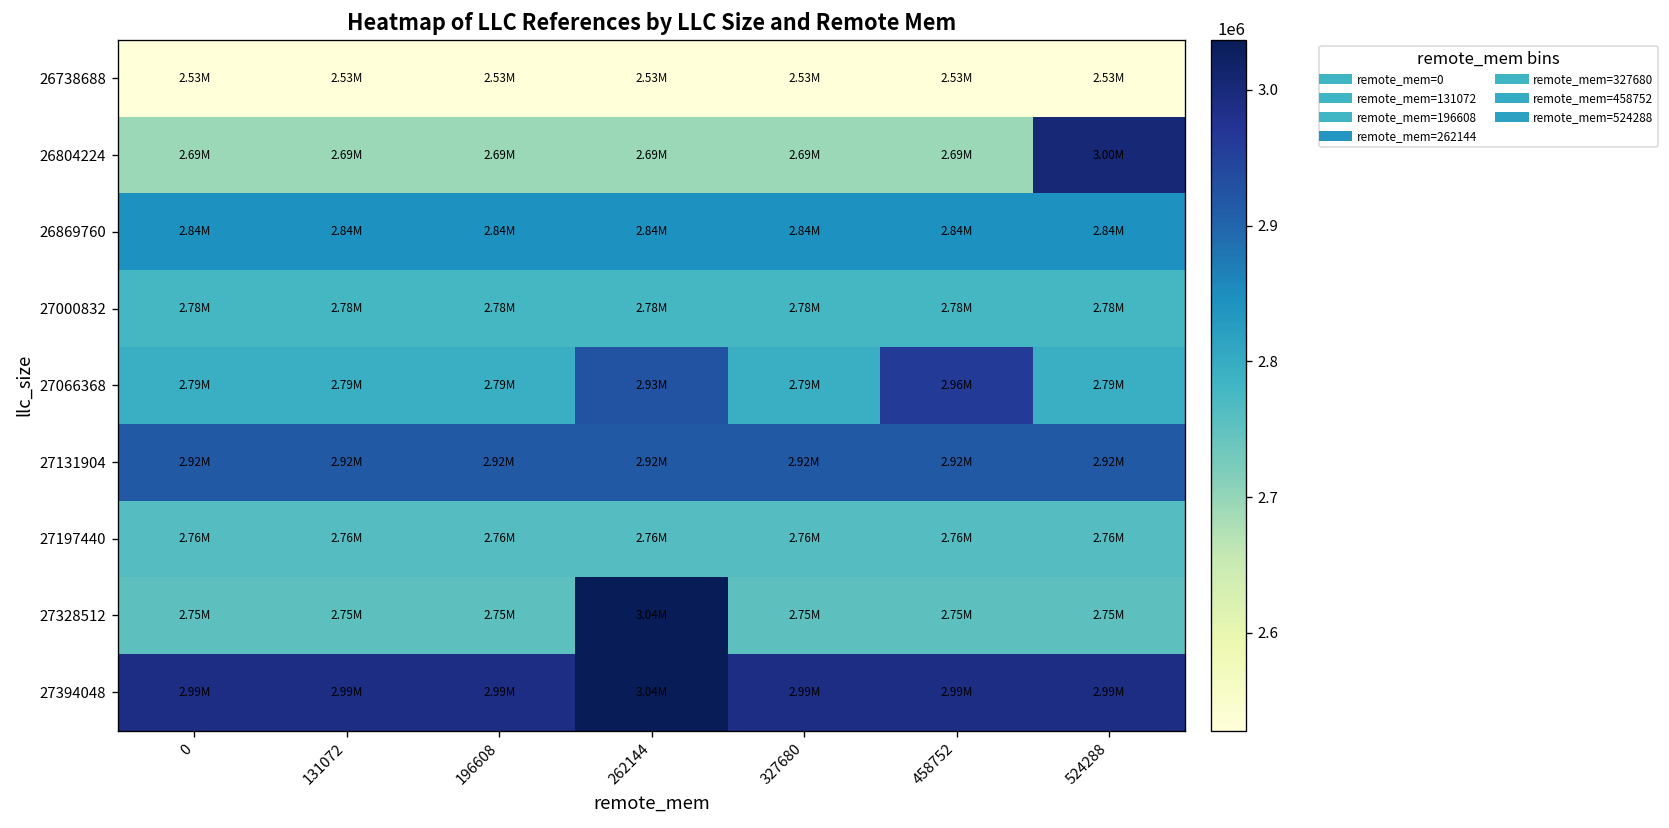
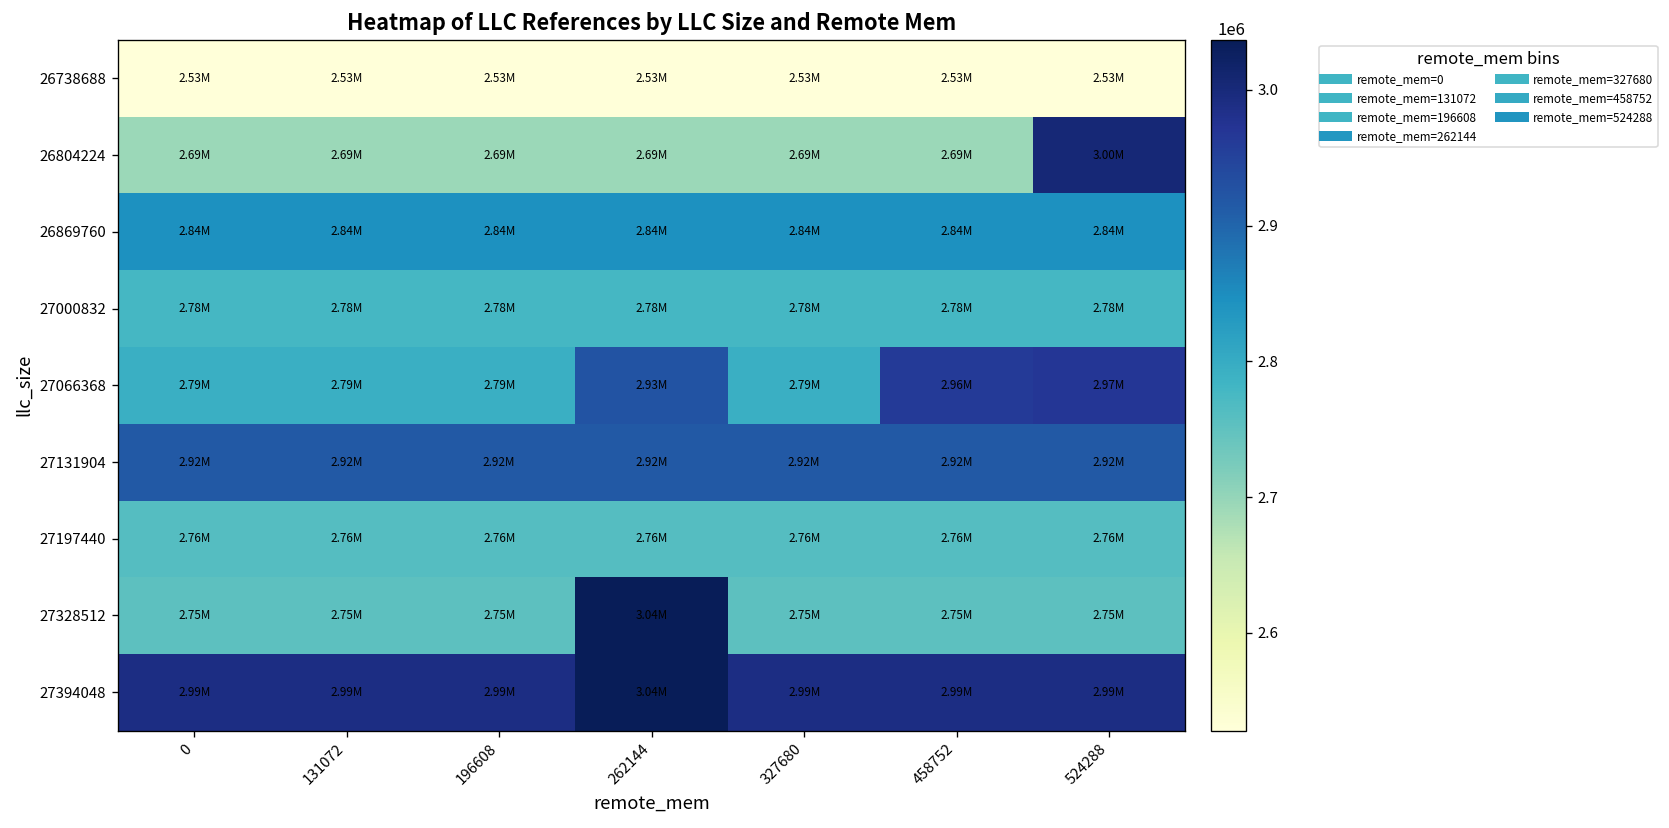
  {
    "26738688": {
      "0": "2.53M",
      "131072": "2.53M",
      "196608": "2.53M",
      "262144": "2.53M",
      "327680": "2.53M",
      "458752": "2.53M",
      "524288": "2.53M"
    },
    "26804224": {
      "0": "2.69M",
      "131072": "2.69M",
      "196608": "2.69M",
      "262144": "2.69M",
      "327680": "2.69M",
      "458752": "2.69M",
      "524288": "3.00M"
    },
    "26869760": {
      "0": "2.84M",
      "131072": "2.84M",
      "196608": "2.84M",
      "262144": "2.84M",
      "327680": "2.84M",
      "458752": "2.84M",
      "524288": "2.84M"
    },
    "27000832": {
      "0": "2.78M",
      "131072": "2.78M",
      "196608": "2.78M",
      "262144": "2.78M",
      "327680": "2.78M",
      "458752": "2.78M",
      "524288": "2.78M"
    },
    "27066368": {
      "0": "2.79M",
      "131072": "2.79M",
      "196608": "2.79M",
      "262144": "2.93M",
      "327680": "2.79M",
      "458752": "2.96M",
-     "524288": "2.79M"
+     "524288": "2.97M"
    },
    "27131904": {
      "0": "2.92M",
      "131072": "2.92M",
      "196608": "2.92M",
      "262144": "2.92M",
      "327680": "2.92M",
      "458752": "2.92M",
      "524288": "2.92M"
    },
    "27197440": {
      "0": "2.76M",
      "131072": "2.76M",
      "196608": "2.76M",
      "262144": "2.76M",
      "327680": "2.76M",
      "458752": "2.76M",
      "524288": "2.76M"
    },
    "27328512": {
      "0": "2.75M",
      "131072": "2.75M",
      "196608": "2.75M",
      "262144": "3.04M",
      "327680": "2.75M",
      "458752": "2.75M",
      "524288": "2.75M"
    },
    "27394048": {
      "0": "2.99M",
      "131072": "2.99M",
      "196608": "2.99M",
      "262144": "3.04M",
      "327680": "2.99M",
      "458752": "2.99M",
      "524288": "2.99M"
    }
  }
